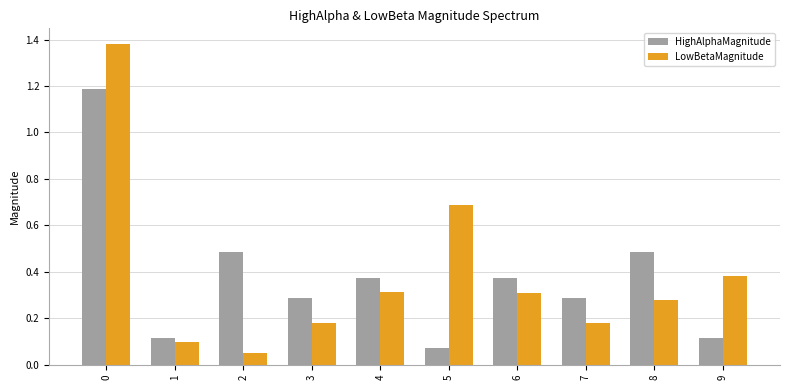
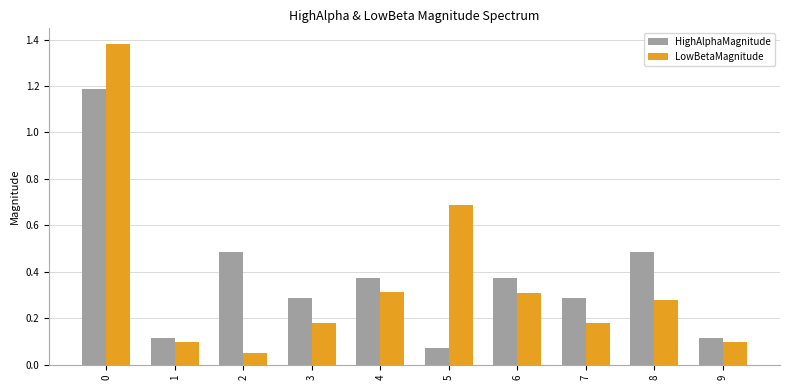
  {
    "HighAlphaMagnitude": {
      "0": 1.19,
      "1": 0.12,
      "2": 0.49,
      "3": 0.29,
      "4": 0.37,
      "5": 0.07,
      "6": 0.37,
      "7": 0.29,
      "8": 0.49,
      "9": 0.12
    },
    "LowBetaMagnitude": {
      "0": 1.38,
      "1": 0.10,
      "2": 0.05,
      "3": 0.18,
      "4": 0.31,
      "5": 0.69,
      "6": 0.31,
      "7": 0.18,
      "8": 0.28,
-     "9": 0.38
+     "9": 0.10
    }
  }
